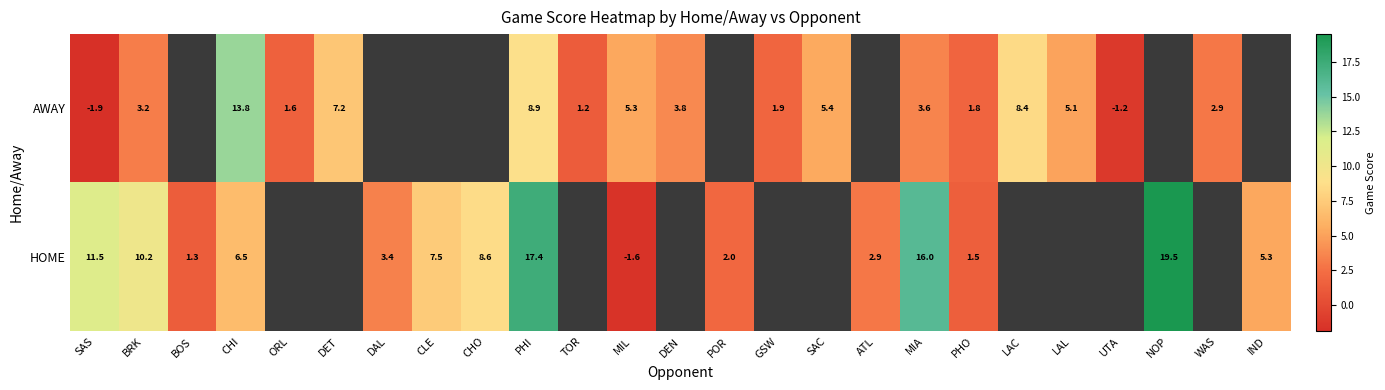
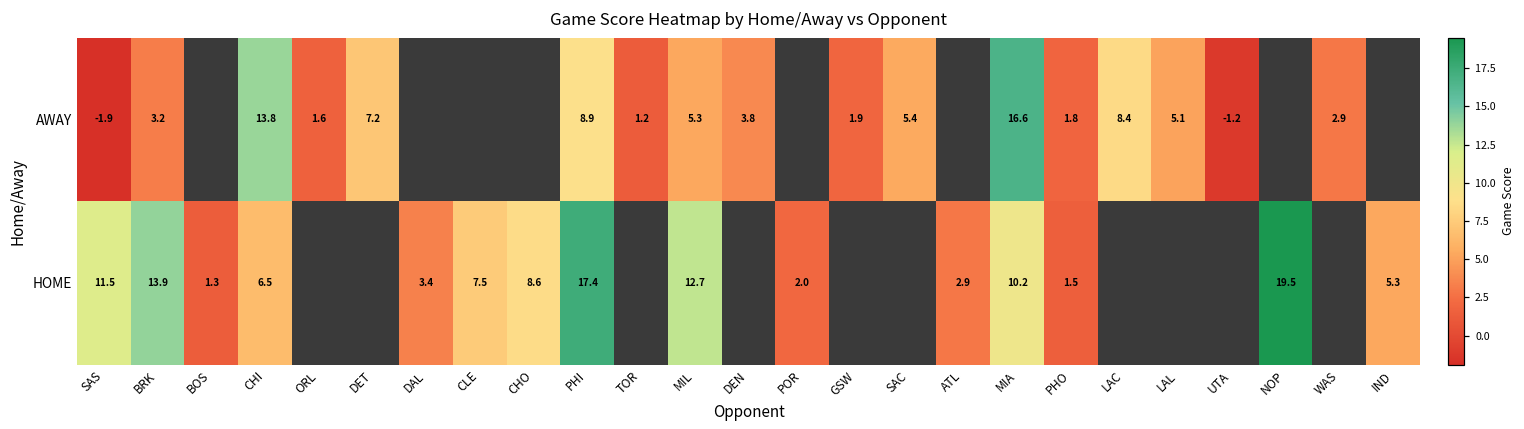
  {
    "AWAY": {
      "SAS": -1.9,
      "BRK": 3.2,
      "CHI": 13.8,
      "ORL": 1.6,
      "DET": 7.2,
      "PHI": 8.9,
      "TOR": 1.2,
      "MIL": 5.3,
      "DEN": 3.8,
      "GSW": 1.9,
      "SAC": 5.4,
-     "MIA": 3.6,
+     "MIA": 16.6,
      "PHO": 1.8,
      "LAC": 8.4,
      "LAL": 5.1,
      "UTA": -1.2,
      "WAS": 2.9
    },
    "HOME": {
      "SAS": 11.5,
-     "BRK": 10.2,
+     "BRK": 13.9,
      "BOS": 1.3,
      "CHI": 6.5,
      "DAL": 3.4,
      "CLE": 7.5,
      "CHO": 8.6,
      "PHI": 17.4,
-     "MIL": -1.6,
+     "MIL": 12.7,
      "POR": 2.0,
      "ATL": 2.9,
-     "MIA": 16.0,
+     "MIA": 10.2,
      "PHO": 1.5,
      "NOP": 19.5,
      "IND": 5.3
    }
  }
